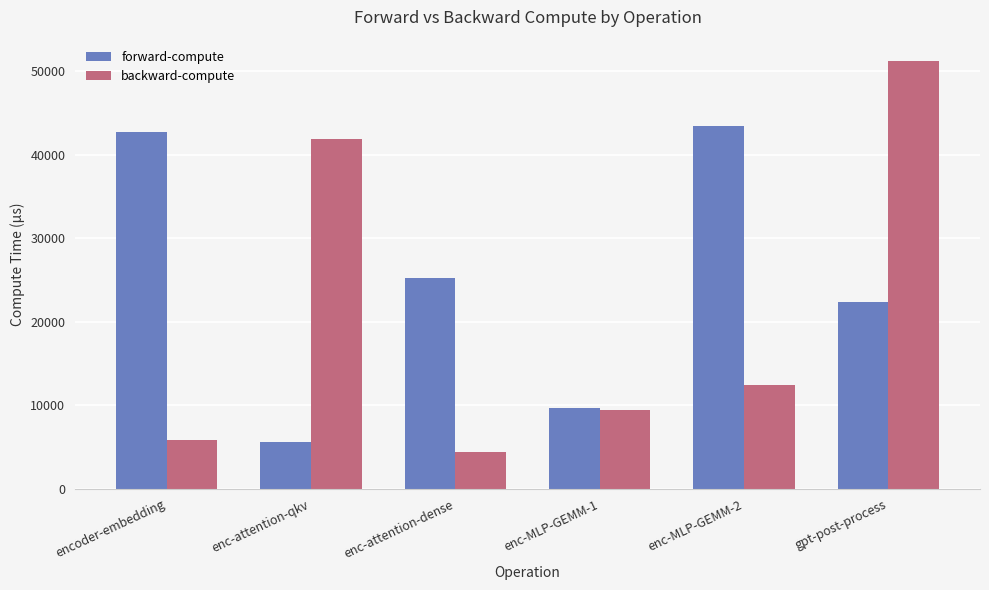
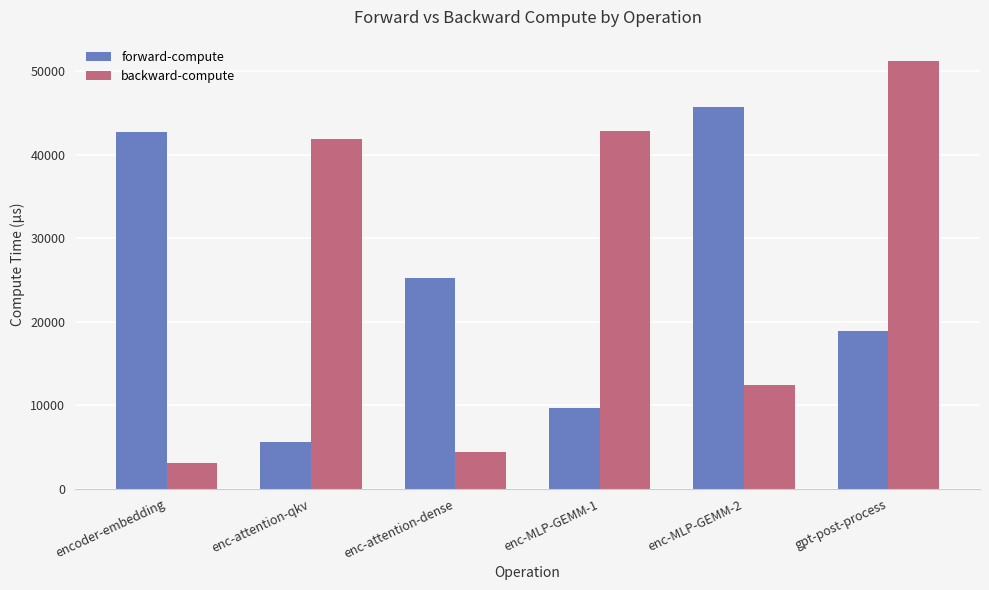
  {
    "forward-compute": {
      "encoder-embedding": 43000,
      "enc-attention-qkv": 6000,
      "enc-attention-dense": 25000,
      "enc-MLP-GEMM-1": 10000,
-     "enc-MLP-GEMM-2": 43000,
-     "gpt-post-process": 22000
+     "enc-MLP-GEMM-2": 46000,
+     "gpt-post-process": 19000
    },
    "backward-compute": {
-     "encoder-embedding": 6000,
+     "encoder-embedding": 3000,
      "enc-attention-qkv": 42000,
      "enc-attention-dense": 4000,
-     "enc-MLP-GEMM-1": 9000,
+     "enc-MLP-GEMM-1": 43000,
      "enc-MLP-GEMM-2": 12000,
      "gpt-post-process": 51000
    }
  }
